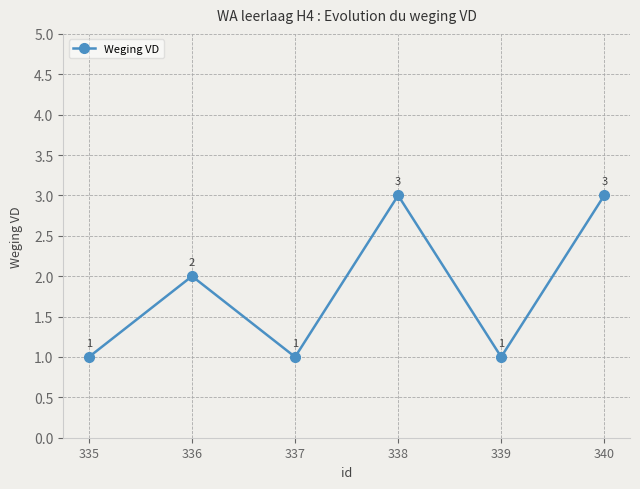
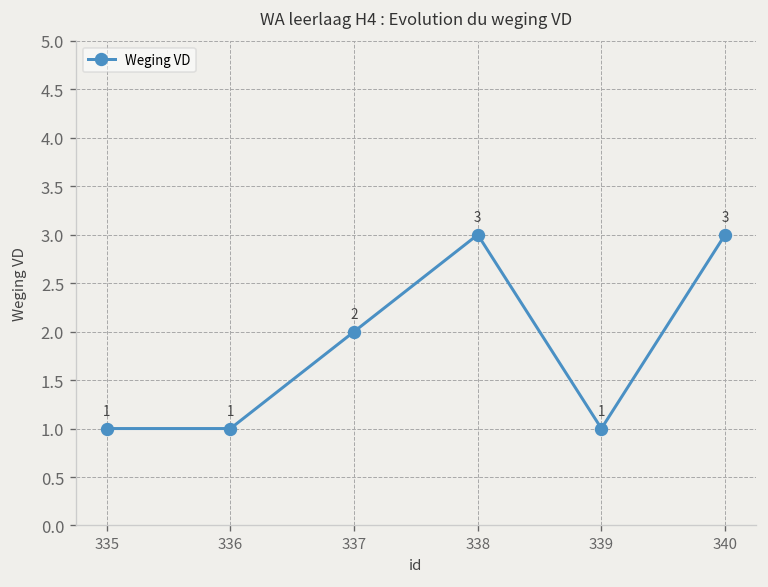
  {
    "335": 1,
-   "336": 2,
-   "337": 1,
+   "336": 1,
+   "337": 2,
    "338": 3,
    "339": 1,
    "340": 3
  }
